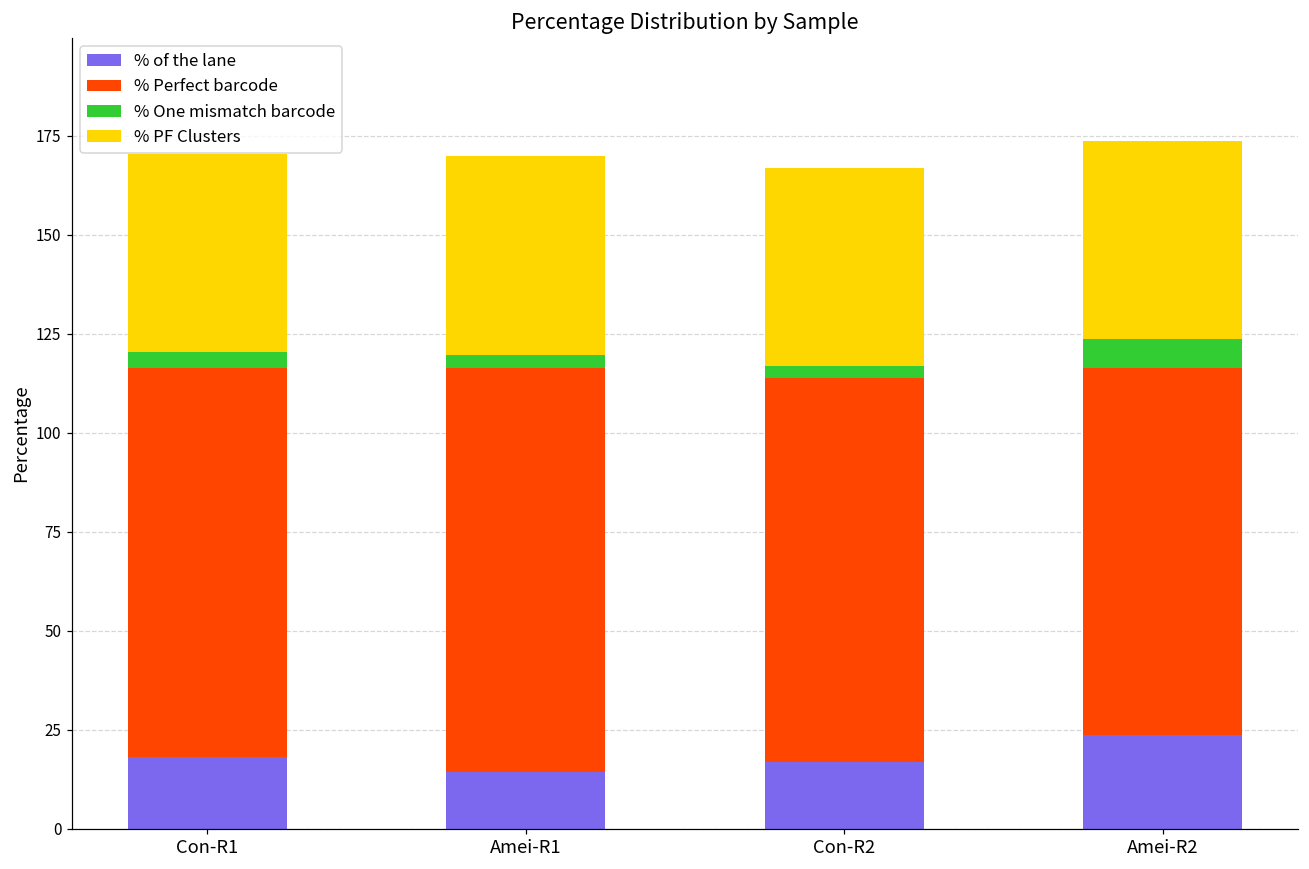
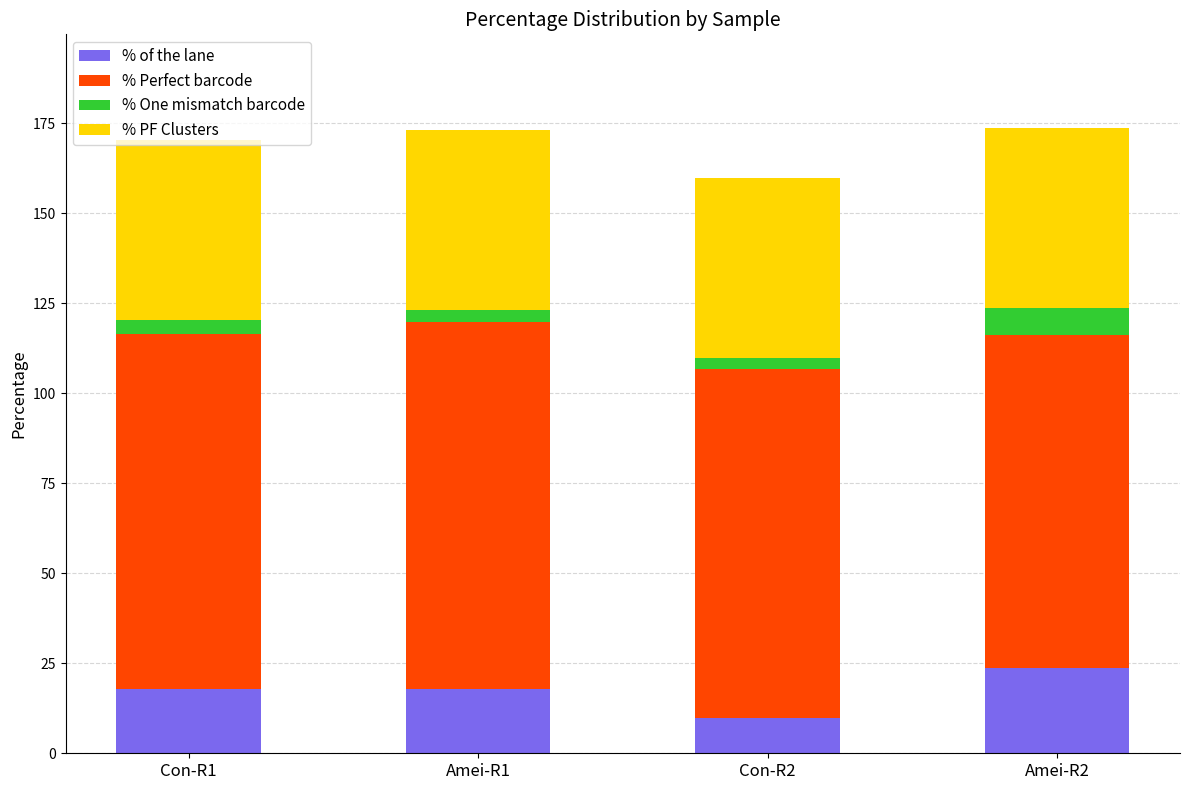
  {
    "% of the lane": {
      "Con-R1": 18,
-     "Amei-R1": 14,
-     "Con-R2": 17,
+     "Amei-R1": 18,
+     "Con-R2": 10,
      "Amei-R2": 24
    },
    "% Perfect barcode": {
      "Con-R1": 98,
      "Amei-R1": 102,
      "Con-R2": 97,
      "Amei-R2": 93
    },
    "% One mismatch barcode": {
      "Con-R1": 4,
      "Amei-R1": 3,
      "Con-R2": 3,
      "Amei-R2": 7
    },
    "% PF Clusters": {
      "Amei-R1": 50,
      "Con-R2": 50,
      "Amei-R2": 50
    }
  }
